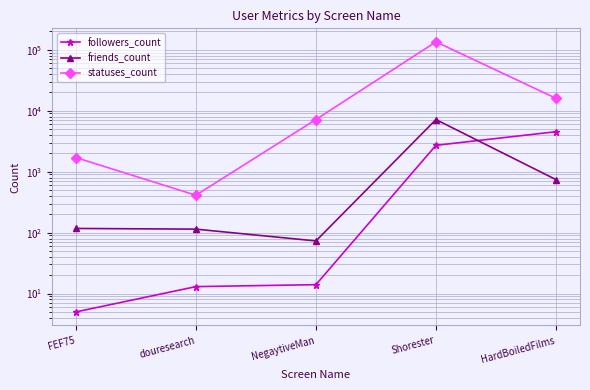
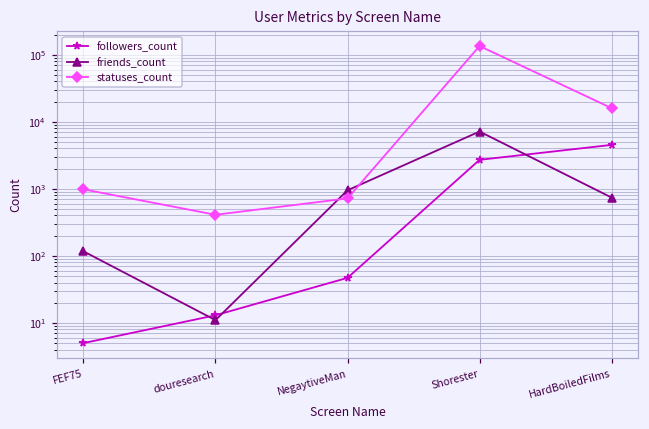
  {
    "followers_count": {
      "FEF75": 5,
      "douresearch": 13,
-     "NegaytiveMan": 14,
+     "NegaytiveMan": 50,
      "Shorester": 3000,
      "HardBoiledFilms": 5000
    },
    "friends_count": {
      "FEF75": 120,
-     "douresearch": 110,
-     "NegaytiveMan": 70,
+     "douresearch": 11,
+     "NegaytiveMan": 1000,
      "Shorester": 7000,
      "HardBoiledFilms": 700
    },
    "statuses_count": {
-     "FEF75": 1700,
+     "FEF75": 1000,
      "douresearch": 400,
-     "NegaytiveMan": 7000,
+     "NegaytiveMan": 700,
      "Shorester": 130000,
      "HardBoiledFilms": 16000
    }
  }
